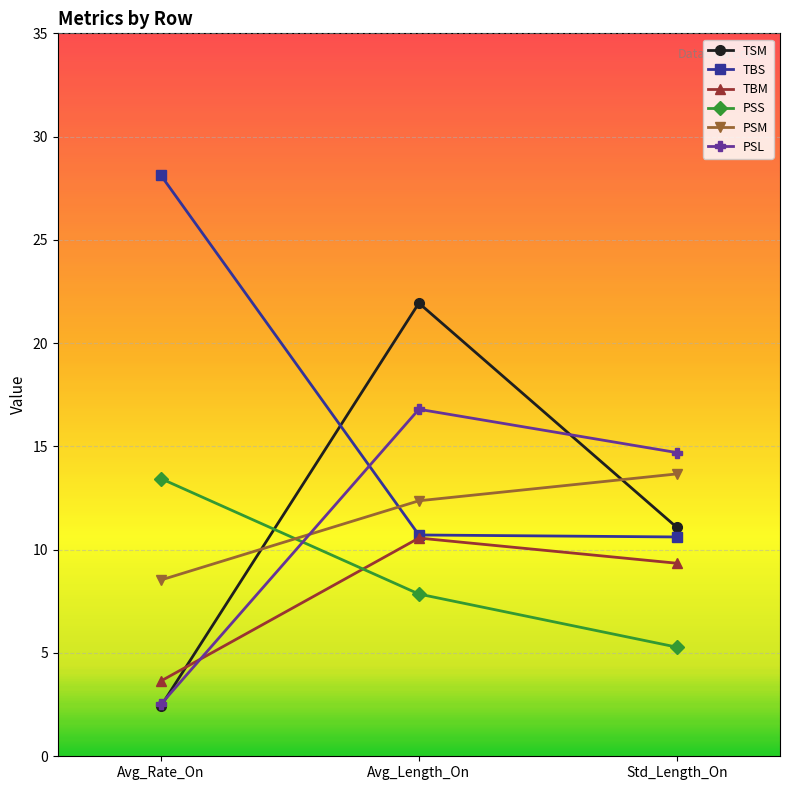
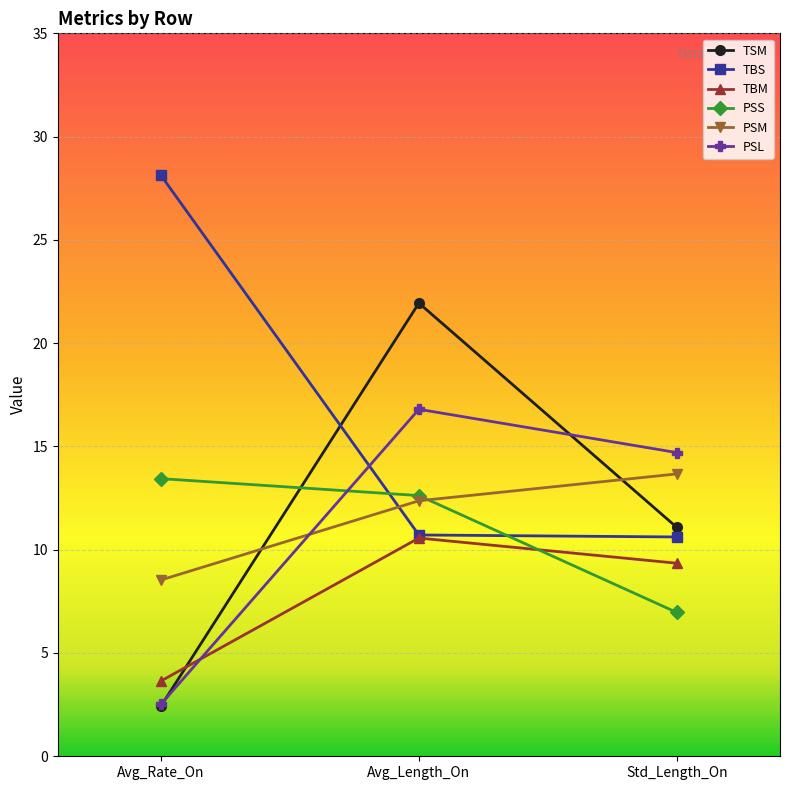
  {
    "TSM": {
      "Avg_Length_On": 21.9,
      "Std_Length_On": 11.1
    },
    "PSS": {
      "Avg_Rate_On": 13.4,
-     "Avg_Length_On": 7.9,
-     "Std_Length_On": 5.3
+     "Avg_Length_On": 12.6,
+     "Std_Length_On": 7.0
    }
  }
